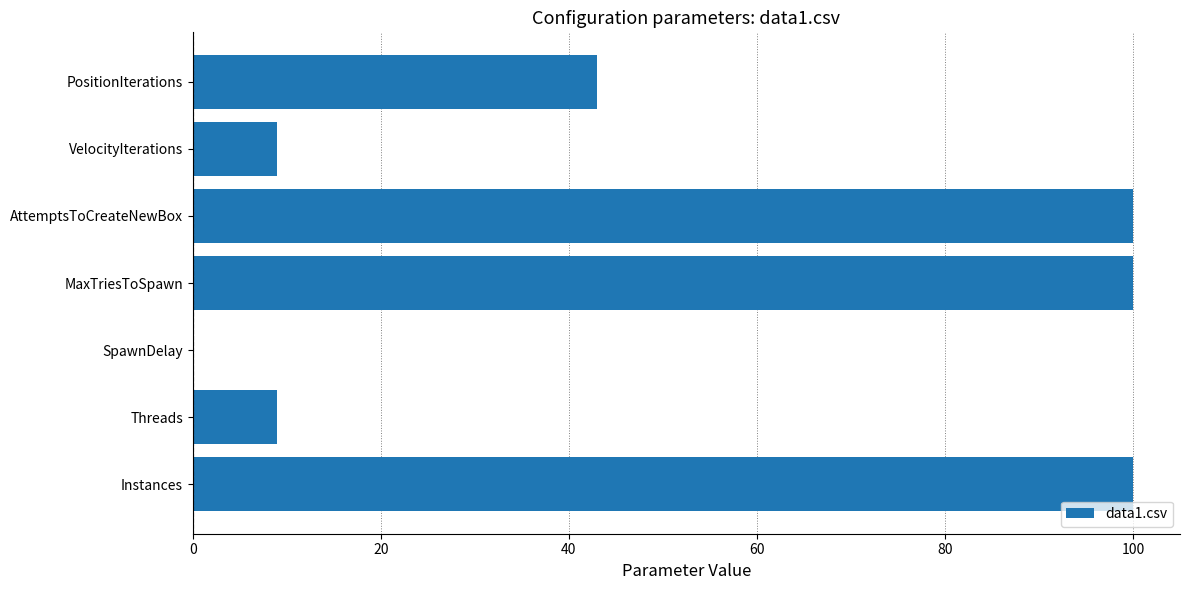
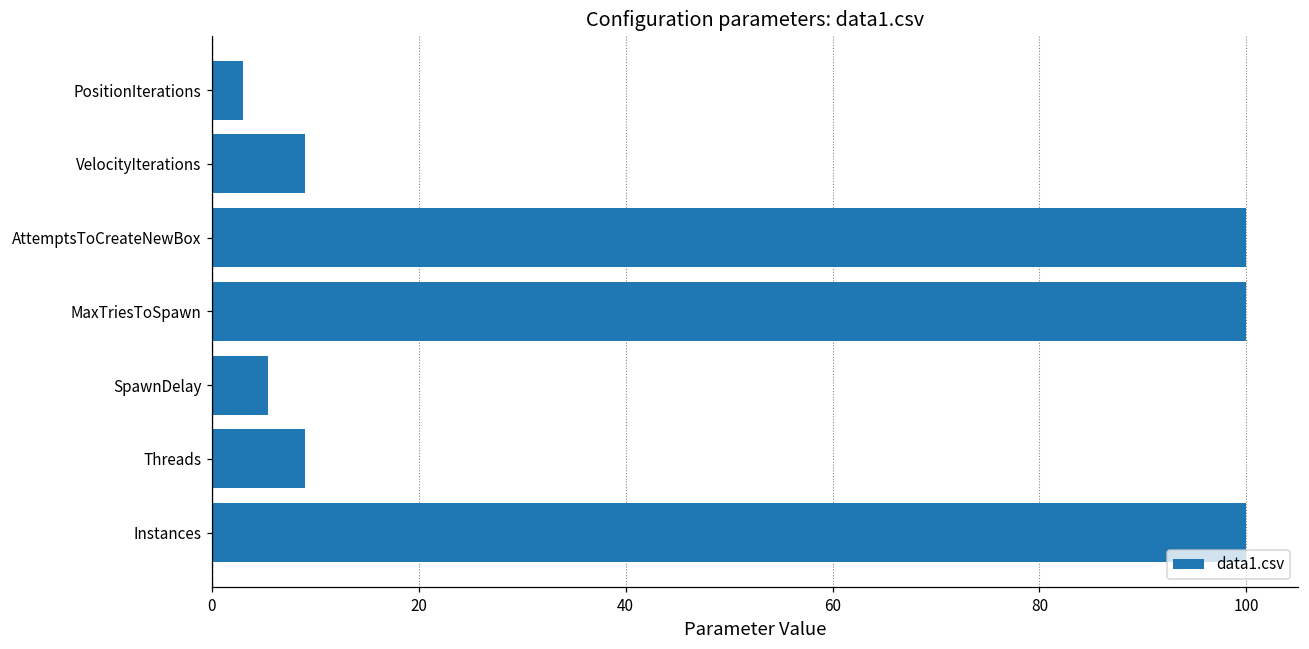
  {
-   "PositionIterations": 43,
+   "PositionIterations": 3,
    "VelocityIterations": 9,
    "AttemptsToCreateNewBox": 100,
    "MaxTriesToSpawn": 100,
-   "SpawnDelay": 0,
+   "SpawnDelay": 5,
    "Threads": 9,
    "Instances": 100
  }
